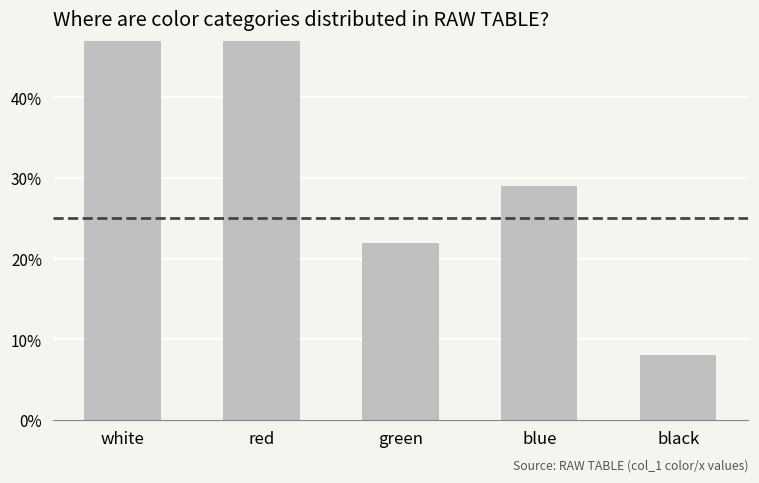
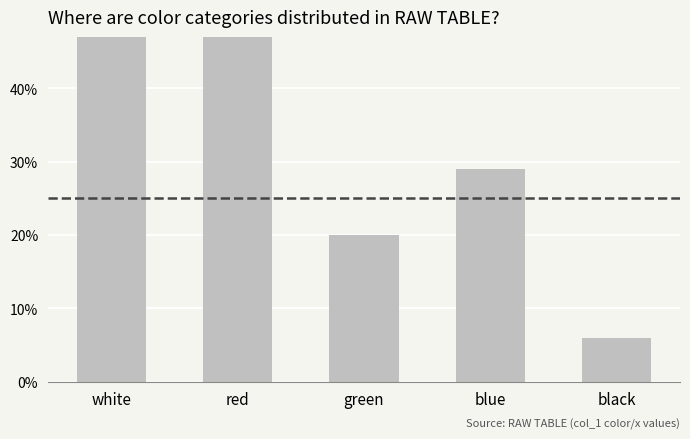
  {
-   "green": "22%",
+   "green": "20%",
    "blue": "29%",
-   "black": "8%"
+   "black": "6%"
  }
